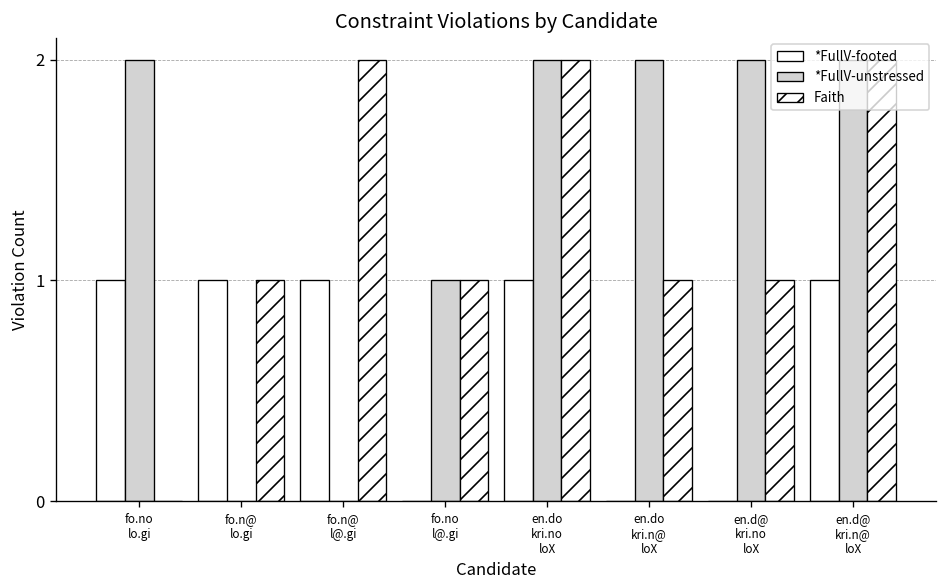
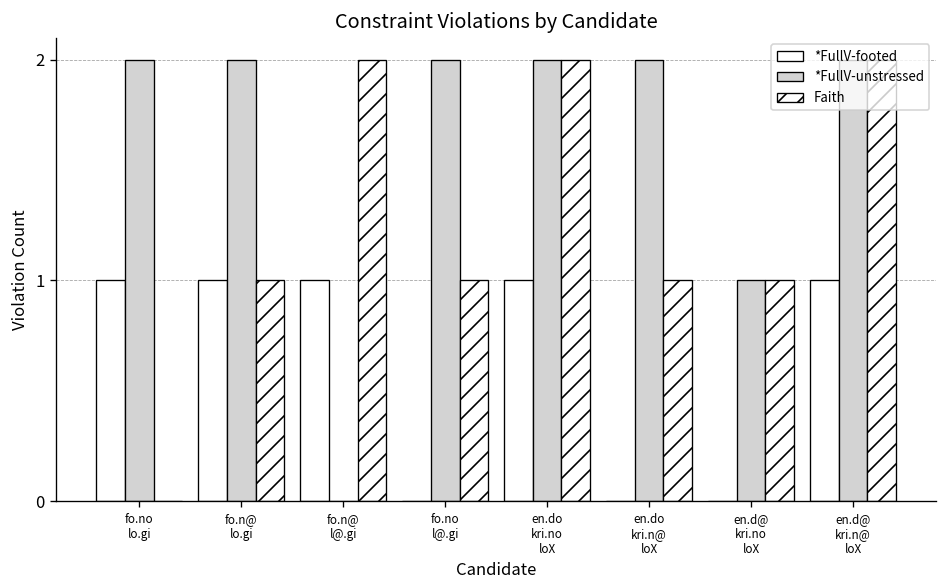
  {
    "*FullV-unstressed": {
      "fo.no lo.gi": 2,
-     "fo.n@ lo.gi": 0,
+     "fo.n@ lo.gi": 2,
      "fo.n@ l@.gi": 0,
-     "fo.no l@.gi": 1,
+     "fo.no l@.gi": 2,
      "en.do kri.no loX": 2,
      "en.do kri.n@ loX": 2,
-     "en.d@ kri.no loX": 2
+     "en.d@ kri.no loX": 1
    }
  }
